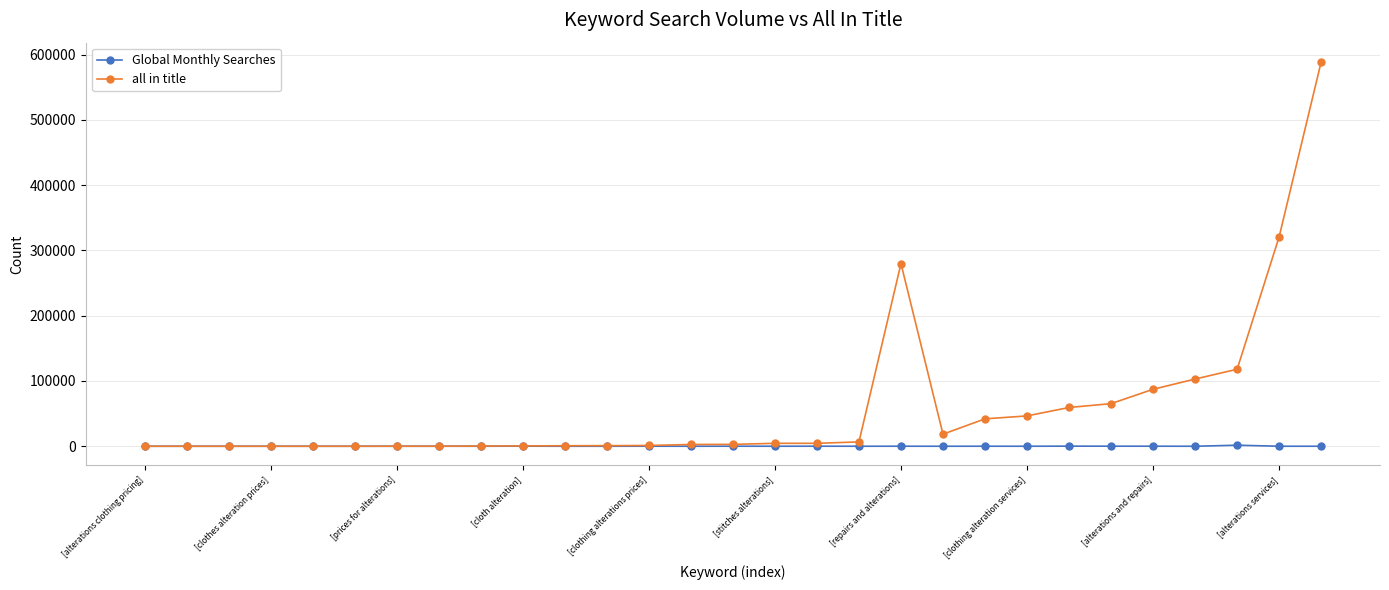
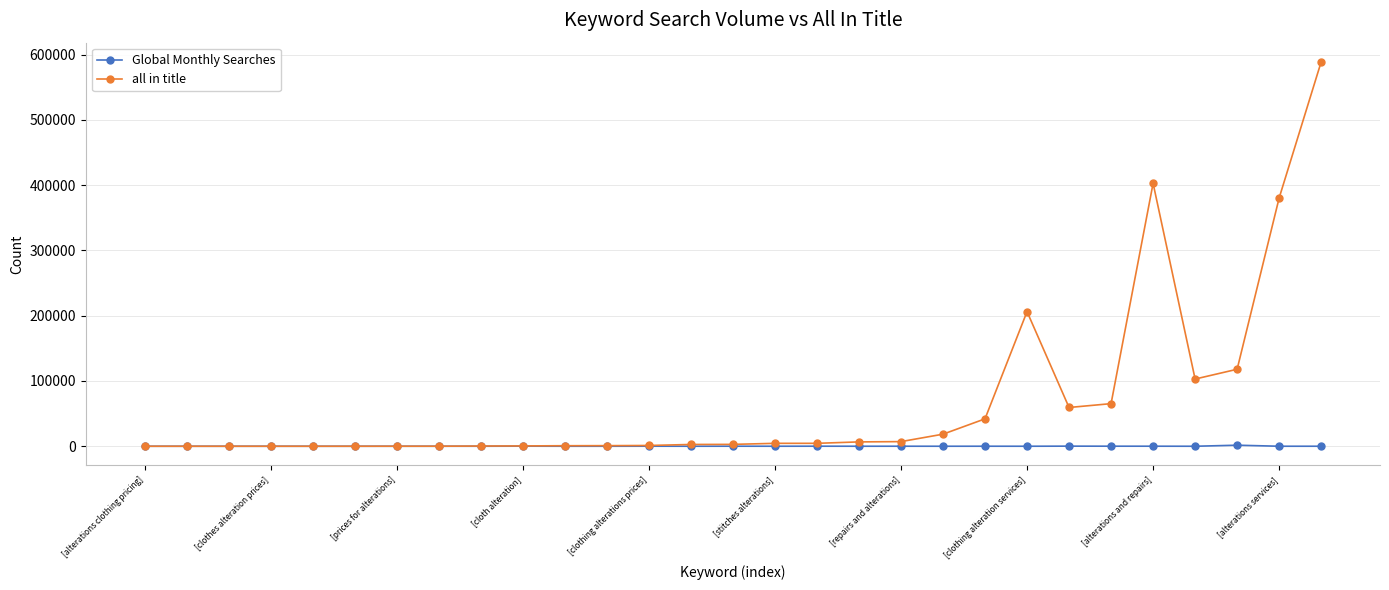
  {
    "Global Monthly Searches": {
      "[stitches alterations]": 0,
      "[repairs and alterations]": 0,
      "[clothing alteration services]": 0,
      "[alterations and repairs]": 0,
      "[alterations services]": 0
    },
    "all in title": {
      "[stitches alterations]": 0,
-     "[repairs and alterations]": 280000,
-     "[clothing alteration services]": 50000,
-     "[alterations and repairs]": 90000,
-     "[alterations services]": 320000
+     "[repairs and alterations]": 10000,
+     "[clothing alteration services]": 210000,
+     "[alterations and repairs]": 400000,
+     "[alterations services]": 380000
    }
  }
